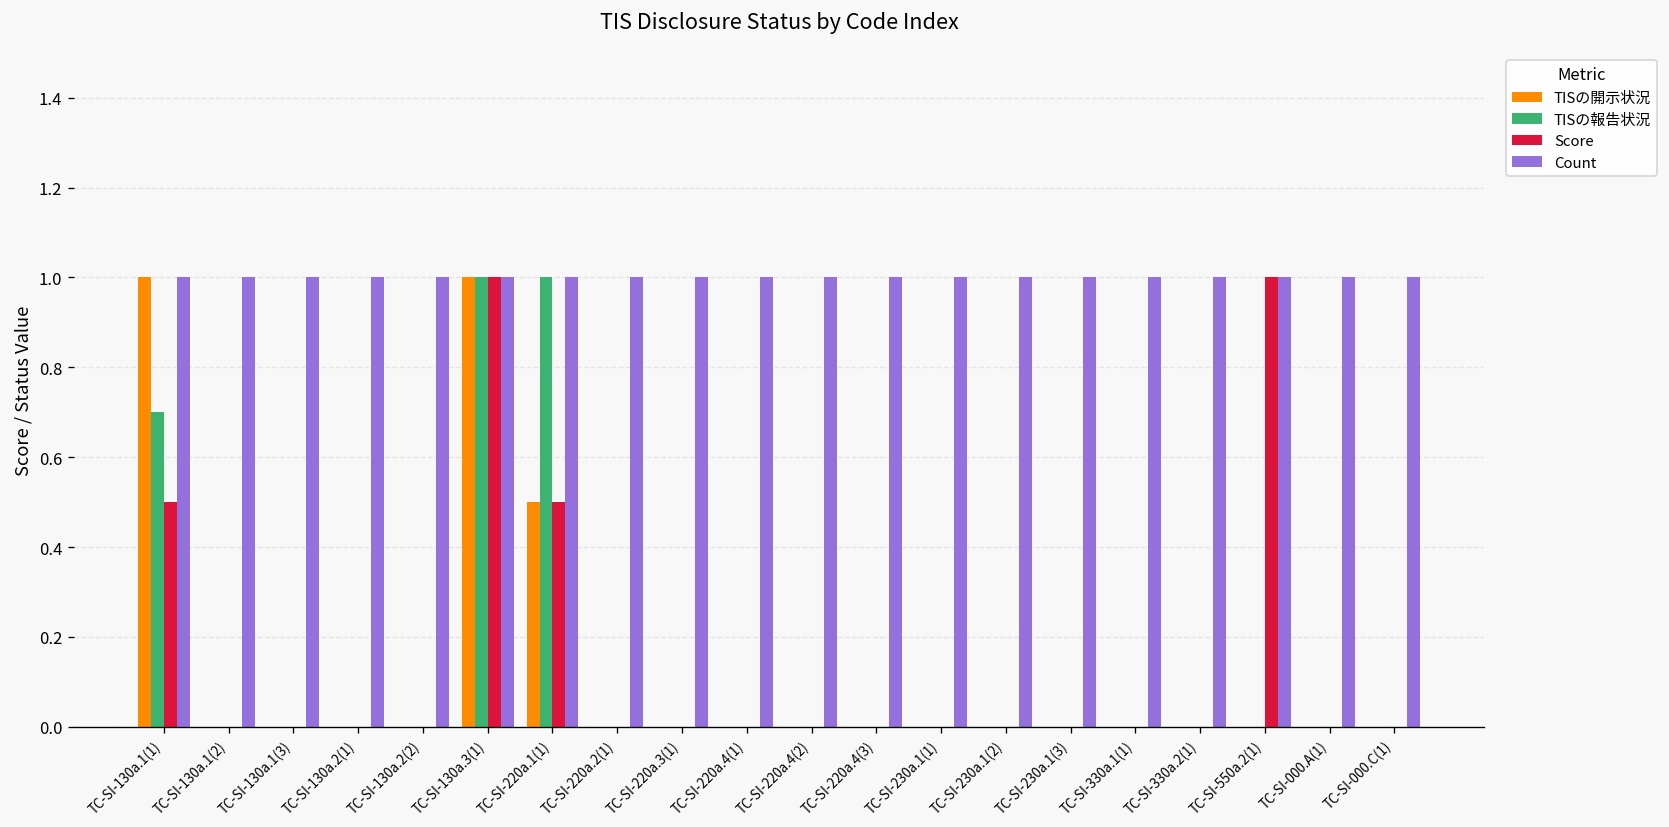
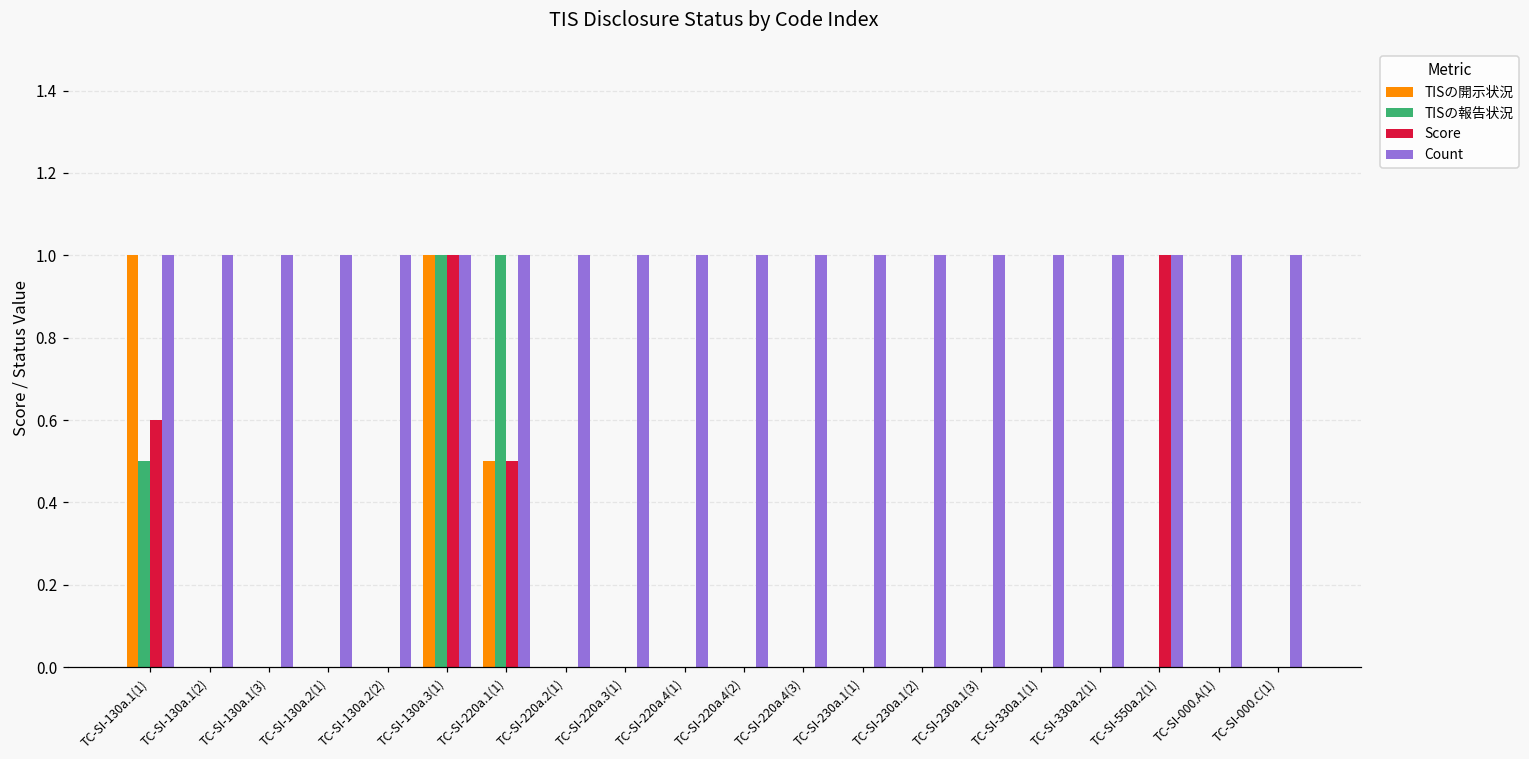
  {
    "TISの開示状況": {
      "TC-SI-130a.1(1)": 1.0,
      "TC-SI-130a.1(2)": 0.0,
      "TC-SI-130a.1(3)": 0.0,
      "TC-SI-130a.2(1)": 0.0,
      "TC-SI-130a.2(2)": 0.0,
      "TC-SI-130a.3(1)": 1.0,
      "TC-SI-220a.1(1)": 0.5,
      "TC-SI-220a.2(1)": 0.0,
      "TC-SI-220a.3(1)": 0.0,
      "TC-SI-220a.4(1)": 0.0,
      "TC-SI-220a.4(2)": 0.0,
      "TC-SI-220a.4(3)": 0.0,
      "TC-SI-230a.1(1)": 0.0,
      "TC-SI-230a.1(2)": 0.0,
      "TC-SI-230a.1(3)": 0.0,
      "TC-SI-330a.1(1)": 0.0,
      "TC-SI-330a.2(1)": 0.0,
      "TC-SI-550a.2(1)": 0.0,
      "TC-SI-000.A(1)": 0.0,
      "TC-SI-000.C(1)": 0.0
    },
    "TISの報告状況": {
-     "TC-SI-130a.1(1)": 0.7,
+     "TC-SI-130a.1(1)": 0.5,
      "TC-SI-130a.1(2)": 0.0,
      "TC-SI-130a.1(3)": 0.0,
      "TC-SI-130a.2(1)": 0.0,
      "TC-SI-130a.2(2)": 0.0,
      "TC-SI-130a.3(1)": 1.0,
      "TC-SI-220a.1(1)": 1.0,
      "TC-SI-220a.2(1)": 0.0,
      "TC-SI-220a.3(1)": 0.0,
      "TC-SI-220a.4(1)": 0.0,
      "TC-SI-220a.4(2)": 0.0,
      "TC-SI-220a.4(3)": 0.0,
      "TC-SI-230a.1(1)": 0.0,
      "TC-SI-230a.1(2)": 0.0,
      "TC-SI-230a.1(3)": 0.0,
      "TC-SI-330a.1(1)": 0.0,
      "TC-SI-330a.2(1)": 0.0,
      "TC-SI-550a.2(1)": 0.0,
      "TC-SI-000.A(1)": 0.0,
      "TC-SI-000.C(1)": 0.0
    },
    "Score": {
-     "TC-SI-130a.1(1)": 0.5,
+     "TC-SI-130a.1(1)": 0.6,
      "TC-SI-130a.1(2)": 0.0,
      "TC-SI-130a.1(3)": 0.0,
      "TC-SI-130a.2(1)": 0.0,
      "TC-SI-130a.2(2)": 0.0,
      "TC-SI-130a.3(1)": 1.0,
      "TC-SI-220a.1(1)": 0.5,
      "TC-SI-220a.2(1)": 0.0,
      "TC-SI-220a.3(1)": 0.0,
      "TC-SI-220a.4(1)": 0.0,
      "TC-SI-220a.4(2)": 0.0,
      "TC-SI-220a.4(3)": 0.0,
      "TC-SI-230a.1(1)": 0.0,
      "TC-SI-230a.1(2)": 0.0,
      "TC-SI-230a.1(3)": 0.0,
      "TC-SI-330a.1(1)": 0.0,
      "TC-SI-330a.2(1)": 0.0,
      "TC-SI-550a.2(1)": 1.0,
      "TC-SI-000.A(1)": 0.0,
      "TC-SI-000.C(1)": 0.0
    },
    "Count": {
      "TC-SI-130a.1(1)": 1.0,
      "TC-SI-130a.1(2)": 1.0,
      "TC-SI-130a.1(3)": 1.0,
      "TC-SI-130a.2(1)": 1.0,
      "TC-SI-130a.2(2)": 1.0,
      "TC-SI-130a.3(1)": 1.0,
      "TC-SI-220a.1(1)": 1.0,
      "TC-SI-220a.2(1)": 1.0,
      "TC-SI-220a.3(1)": 1.0,
      "TC-SI-220a.4(1)": 1.0,
      "TC-SI-220a.4(2)": 1.0,
      "TC-SI-220a.4(3)": 1.0,
      "TC-SI-230a.1(1)": 1.0,
      "TC-SI-230a.1(2)": 1.0,
      "TC-SI-230a.1(3)": 1.0,
      "TC-SI-330a.1(1)": 1.0,
      "TC-SI-330a.2(1)": 1.0,
      "TC-SI-550a.2(1)": 1.0,
      "TC-SI-000.A(1)": 1.0,
      "TC-SI-000.C(1)": 1.0
    }
  }
